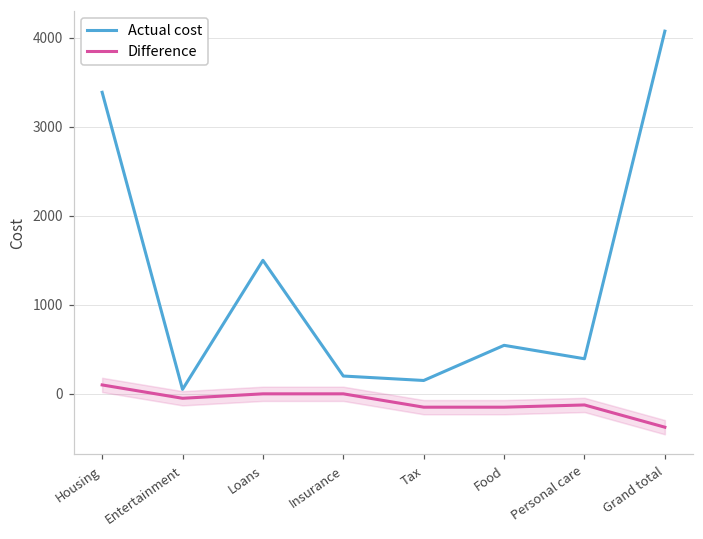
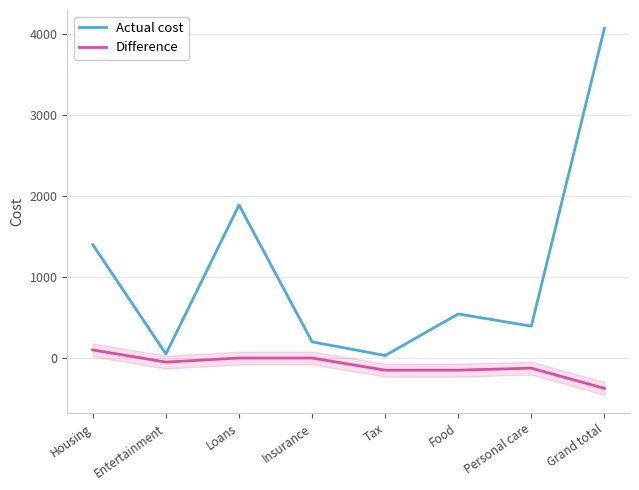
  {
    "Actual cost": {
-     "Housing": 3400,
-     "Loans": 1500,
+     "Housing": 1400,
+     "Loans": 1900,
      "Insurance": 200,
-     "Tax": 200,
+     "Tax": 0,
      "Food": 500,
      "Personal care": 400,
      "Grand total": 4100
    }
  }
